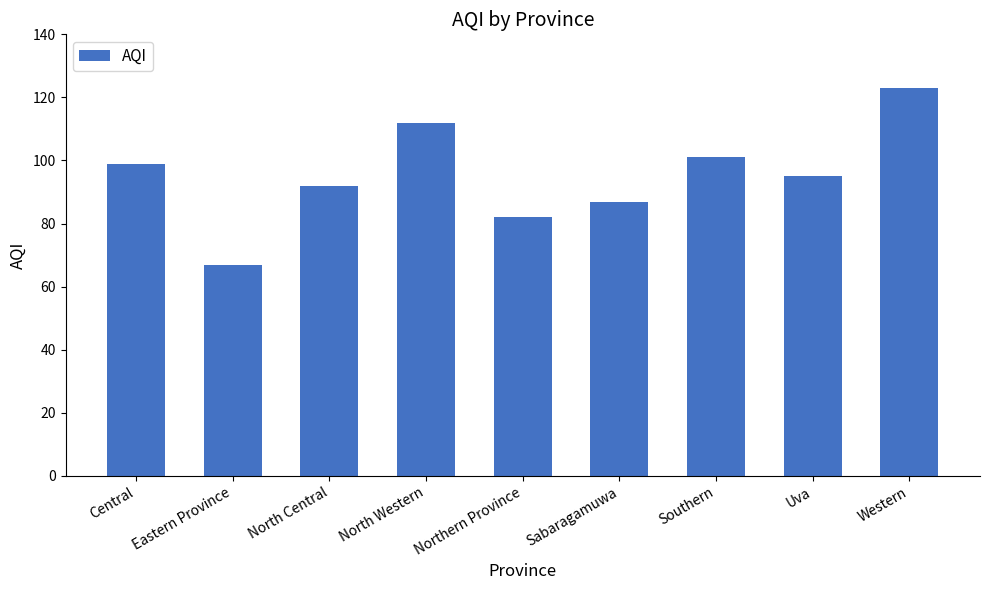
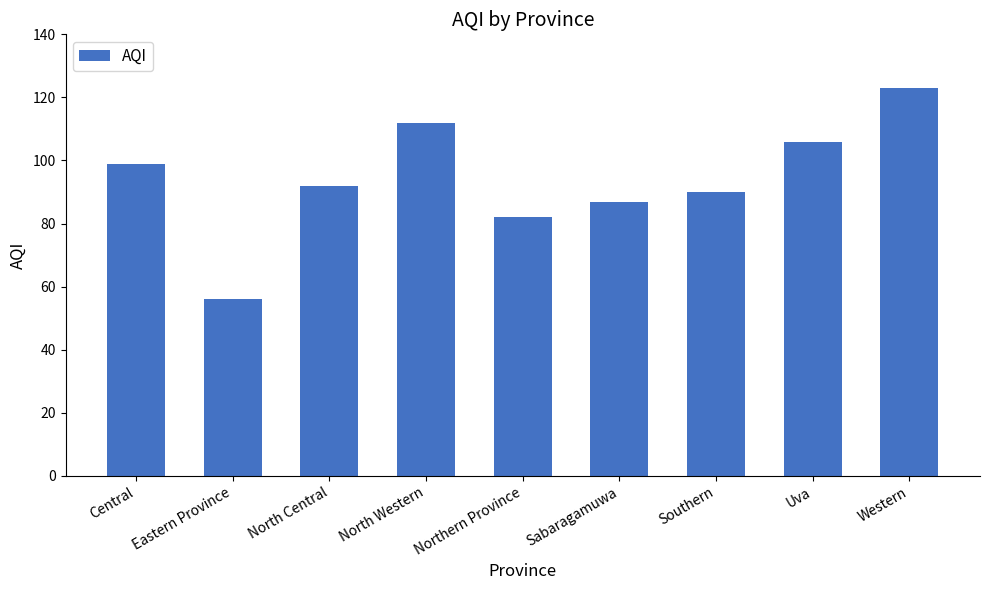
  {
    "Central": 99,
-   "Eastern Province": 67,
+   "Eastern Province": 56,
    "North Central": 92,
    "North Western": 112,
    "Northern Province": 82,
    "Sabaragamuwa": 87,
-   "Southern": 101,
-   "Uva": 95,
+   "Southern": 90,
+   "Uva": 106,
    "Western": 123
  }
